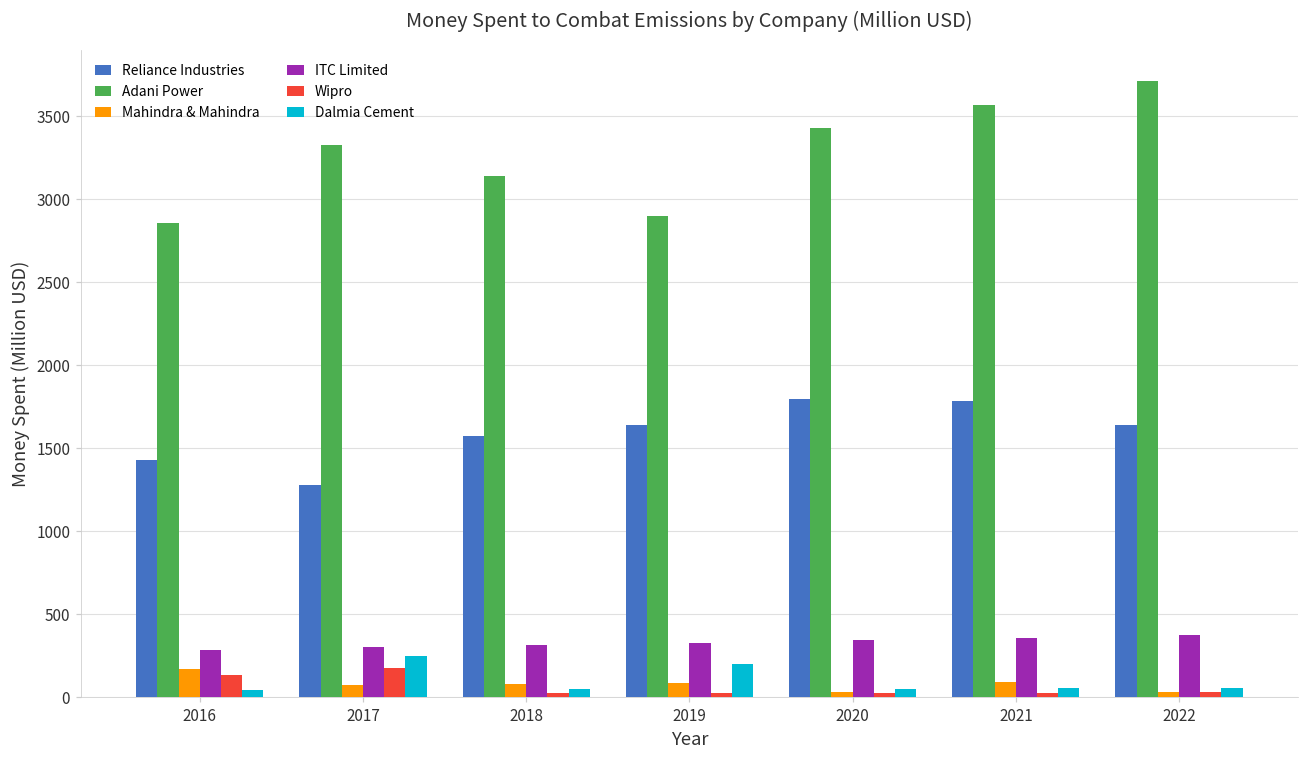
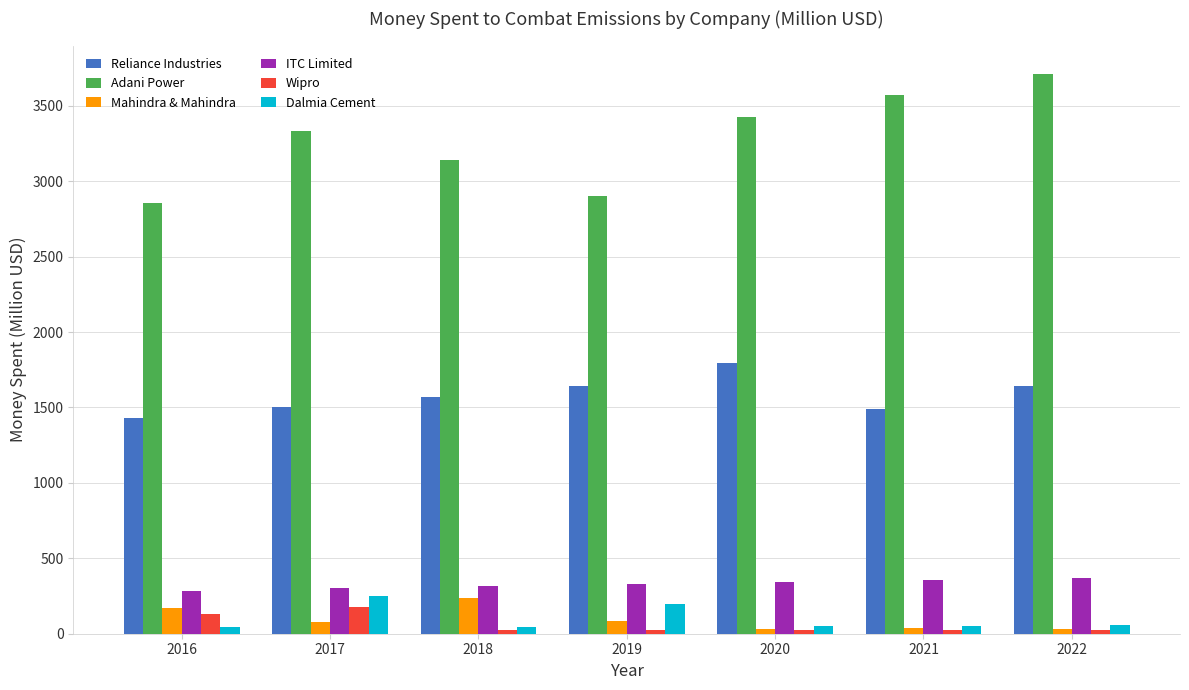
  {
    "Reliance Industries": {
      "2016": 1430,
-     "2017": 1280,
+     "2017": 1500,
      "2018": 1570,
      "2019": 1640,
      "2020": 1800,
-     "2021": 1790,
+     "2021": 1490,
      "2022": 1640
    },
    "Adani Power": {
      "2016": 2860,
      "2017": 3330,
      "2018": 3140,
      "2019": 2900,
      "2020": 3430,
      "2021": 3570,
      "2022": 3710
    },
    "Mahindra & Mahindra": {
      "2016": 170,
      "2017": 80,
-     "2018": 80,
+     "2018": 240,
      "2019": 80,
      "2020": 30,
-     "2021": 90,
+     "2021": 40,
      "2022": 30
    },
    "ITC Limited": {
      "2016": 290,
      "2017": 300,
      "2018": 310,
      "2019": 330,
      "2020": 340,
      "2021": 360,
      "2022": 370
    },
    "Wipro": {
      "2016": 130,
      "2017": 180,
      "2018": 20,
      "2019": 20,
      "2020": 30,
      "2021": 30,
      "2022": 30
    },
    "Dalmia Cement": {
      "2016": 40,
      "2017": 250,
      "2018": 50,
      "2019": 200,
      "2020": 50,
      "2021": 50,
      "2022": 60
    }
  }
